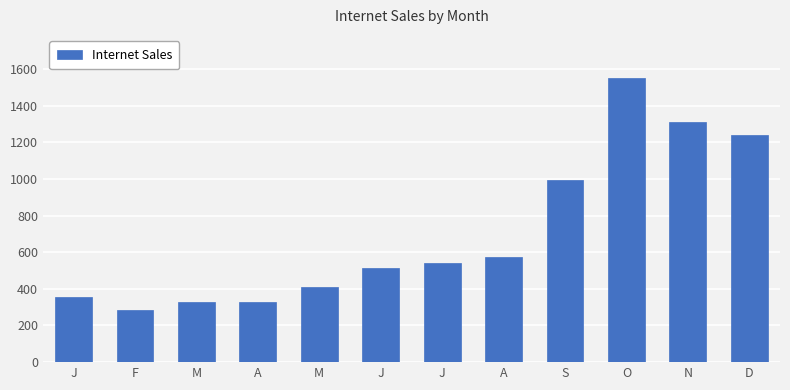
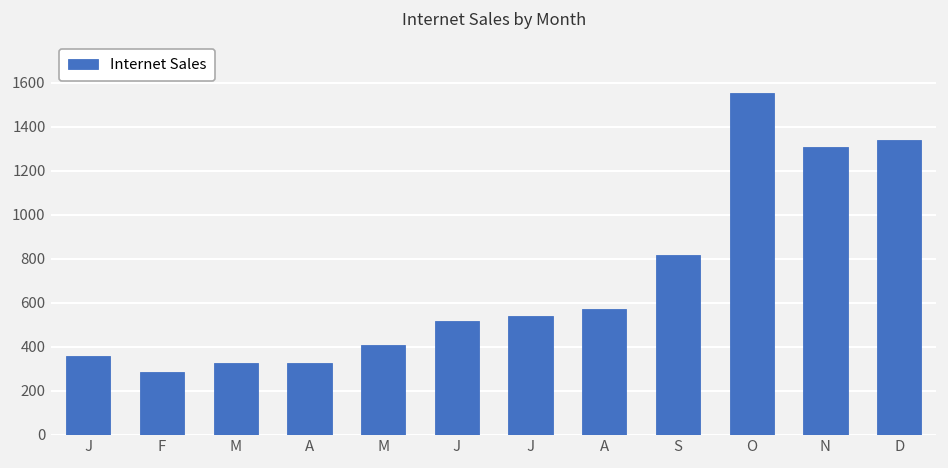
  {
    "F": 280,
-   "S": 1000,
+   "S": 820,
    "O": 1550,
    "N": 1310,
-   "D": 1240
+   "D": 1340
  }
